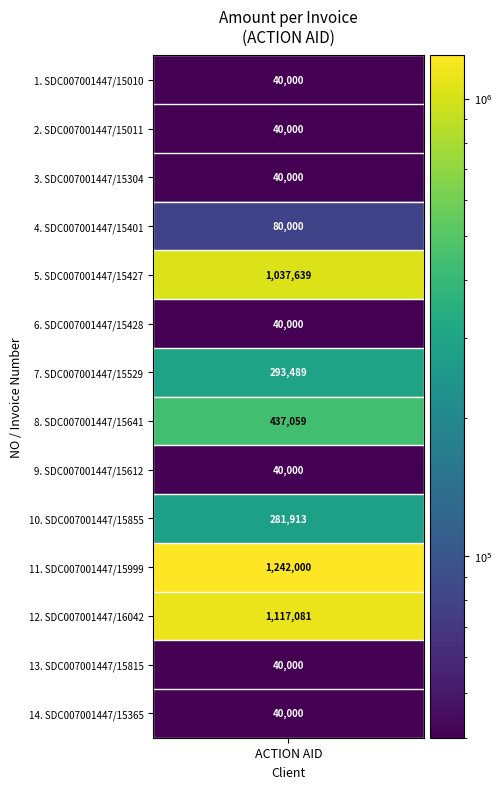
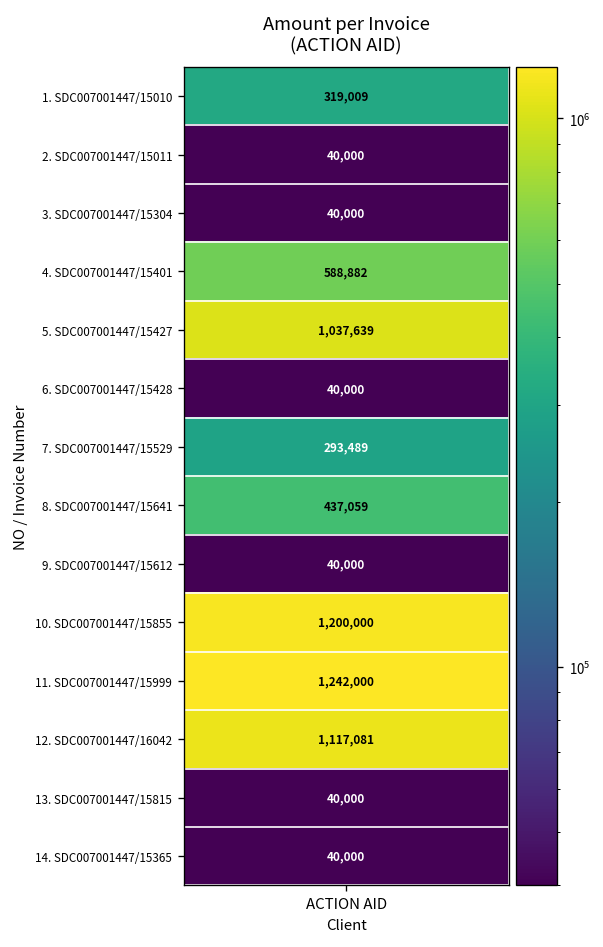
  {
    "1. SDC007001447/15010": {
-     "ACTION AID": "40,000"
+     "ACTION AID": "319,009"
    },
    "2. SDC007001447/15011": {
      "ACTION AID": "40,000"
    },
    "3. SDC007001447/15304": {
      "ACTION AID": "40,000"
    },
    "4. SDC007001447/15401": {
-     "ACTION AID": "80,000"
+     "ACTION AID": "588,882"
    },
    "5. SDC007001447/15427": {
      "ACTION AID": "1,037,639"
    },
    "6. SDC007001447/15428": {
      "ACTION AID": "40,000"
    },
    "7. SDC007001447/15529": {
      "ACTION AID": "293,489"
    },
    "8. SDC007001447/15641": {
      "ACTION AID": "437,059"
    },
    "9. SDC007001447/15612": {
      "ACTION AID": "40,000"
    },
    "10. SDC007001447/15855": {
-     "ACTION AID": "281,913"
+     "ACTION AID": "1,200,000"
    },
    "11. SDC007001447/15999": {
      "ACTION AID": "1,242,000"
    },
    "12. SDC007001447/16042": {
      "ACTION AID": "1,117,081"
    },
    "13. SDC007001447/15815": {
      "ACTION AID": "40,000"
    },
    "14. SDC007001447/15365": {
      "ACTION AID": "40,000"
    }
  }
